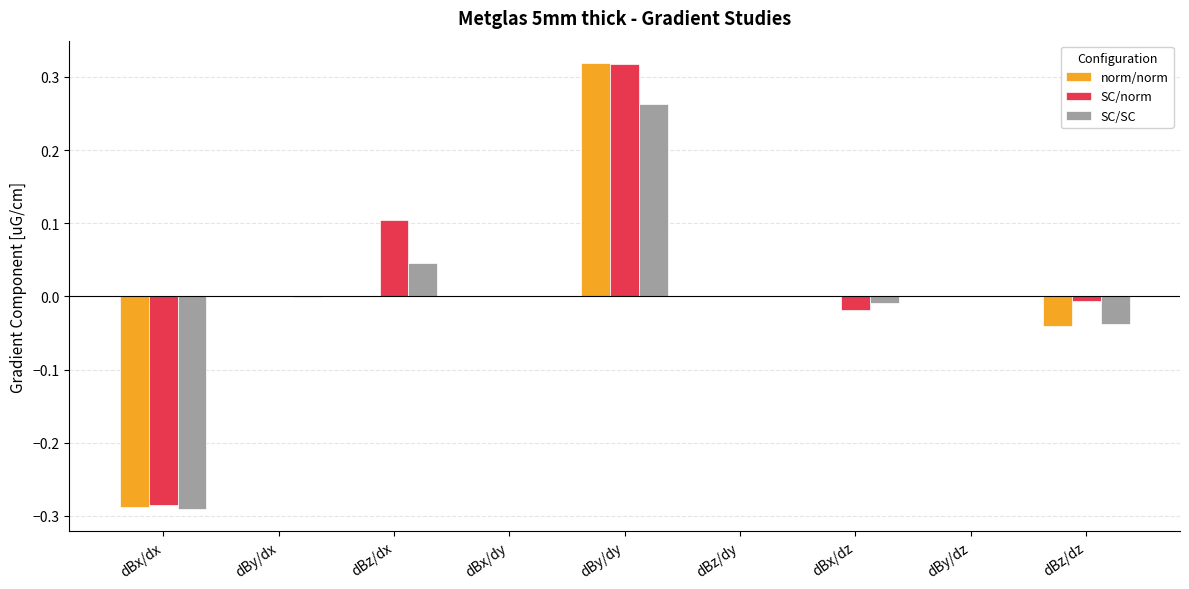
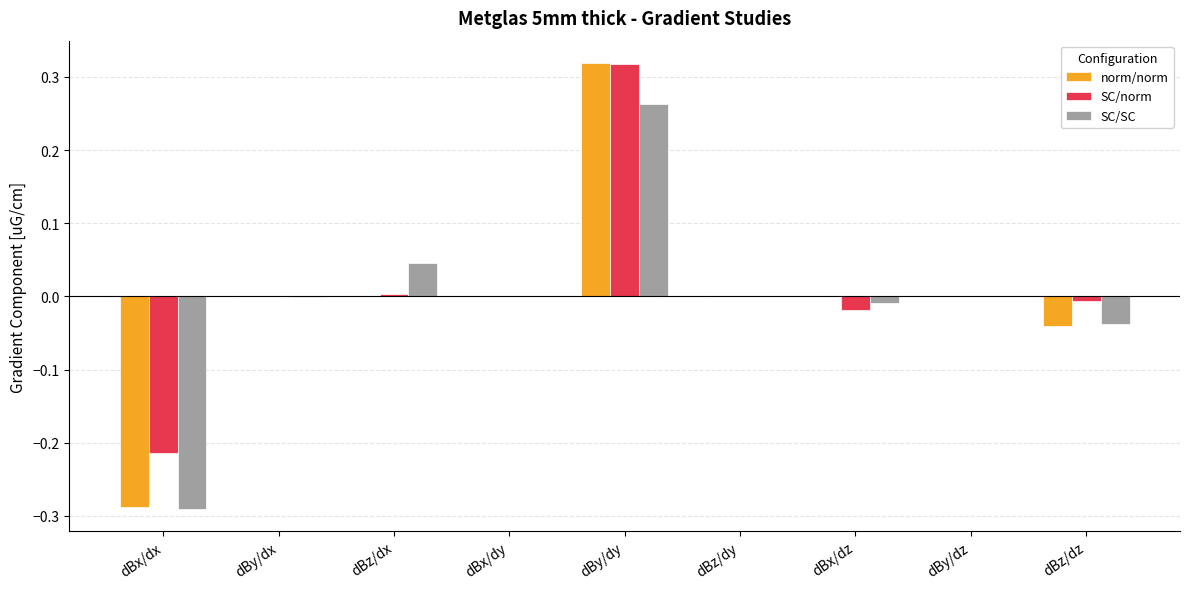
  {
    "norm/norm": {
      "dBx/dx": -0.29,
      "dBx/dy": 0.00,
      "dBy/dy": 0.32,
      "dBz/dz": -0.04
    },
    "SC/norm": {
-     "dBx/dx": -0.28,
-     "dBz/dx": 0.10,
+     "dBx/dx": -0.21,
+     "dBz/dx": 0.00,
      "dBy/dy": 0.32,
      "dBx/dz": -0.02,
      "dBz/dz": -0.01
    },
    "SC/SC": {
      "dBx/dx": -0.29,
      "dBz/dx": 0.05,
      "dBy/dy": 0.26,
      "dBz/dy": 0.00,
      "dBx/dz": -0.01,
      "dBz/dz": -0.04
    }
  }
